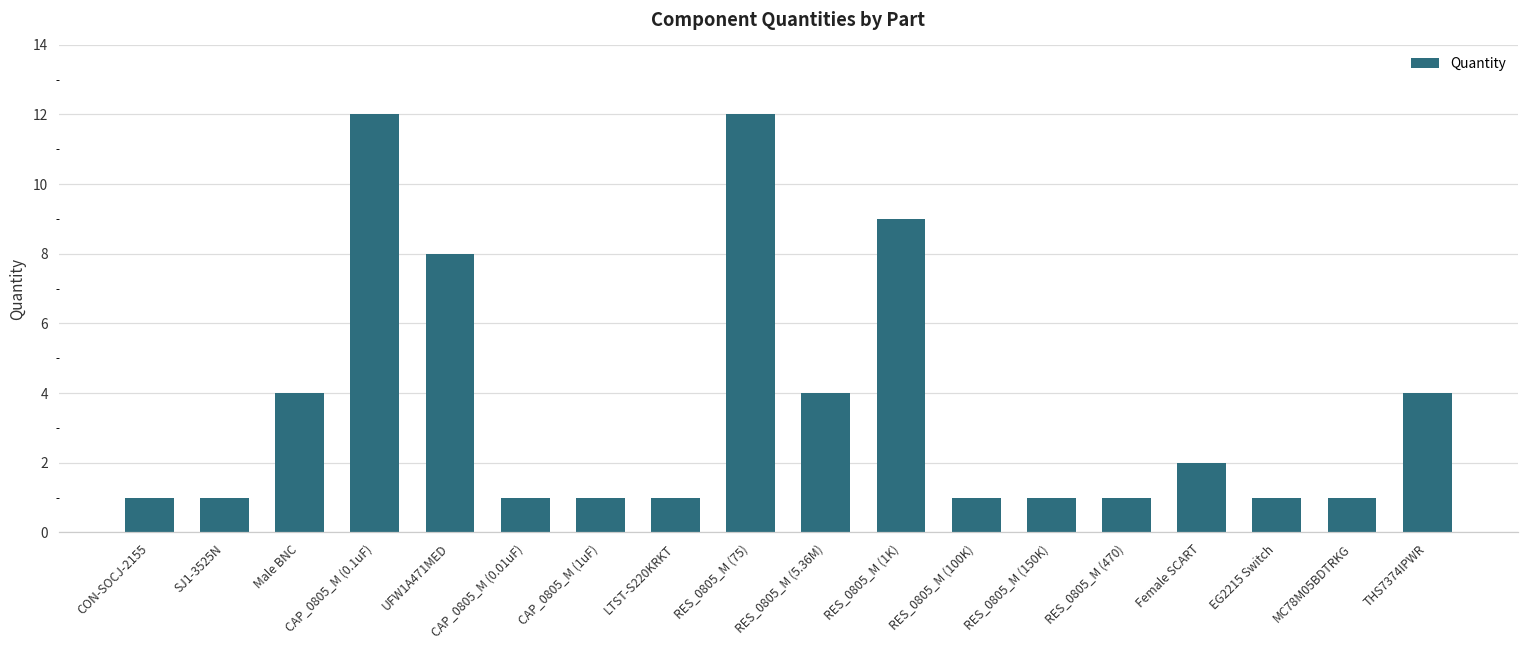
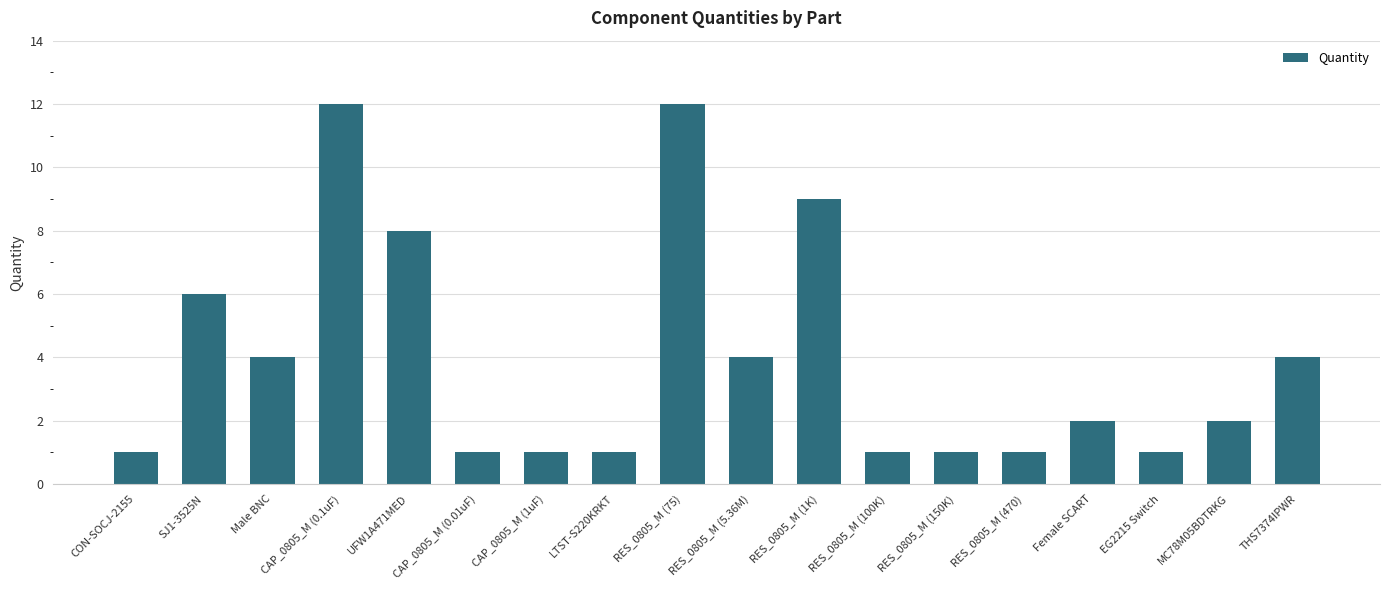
  {
    "CON-SOCJ-2155": 1,
-   "SJ1-3525N": 1,
+   "SJ1-3525N": 6,
    "Male BNC": 4,
    "CAP_0805_M (0.1uF)": 12,
    "UFW1A471MED": 8,
    "CAP_0805_M (0.01uF)": 1,
    "CAP_0805_M (1uF)": 1,
    "LTST-S220KRKT": 1,
    "RES_0805_M (75)": 12,
    "RES_0805_M (5.36M)": 4,
    "RES_0805_M (1K)": 9,
    "RES_0805_M (100K)": 1,
    "RES_0805_M (150K)": 1,
    "RES_0805_M (470)": 1,
    "Female SCART": 2,
    "EG2215 Switch": 1,
-   "MC78M05BDTRKG": 1,
+   "MC78M05BDTRKG": 2,
    "THS7374IPWR": 4
  }
